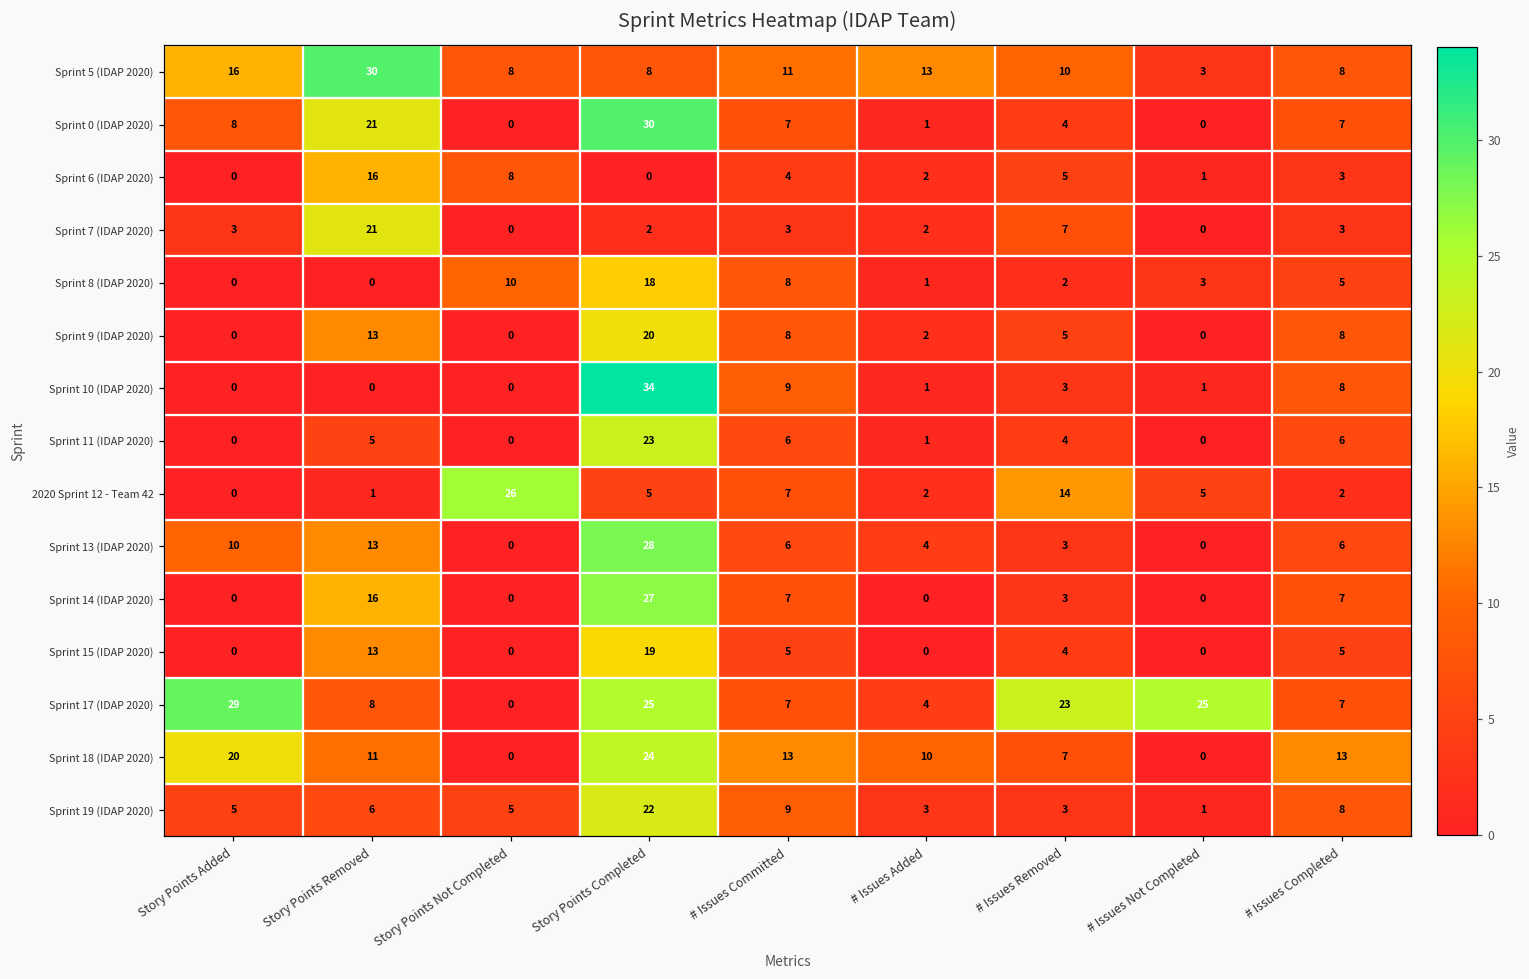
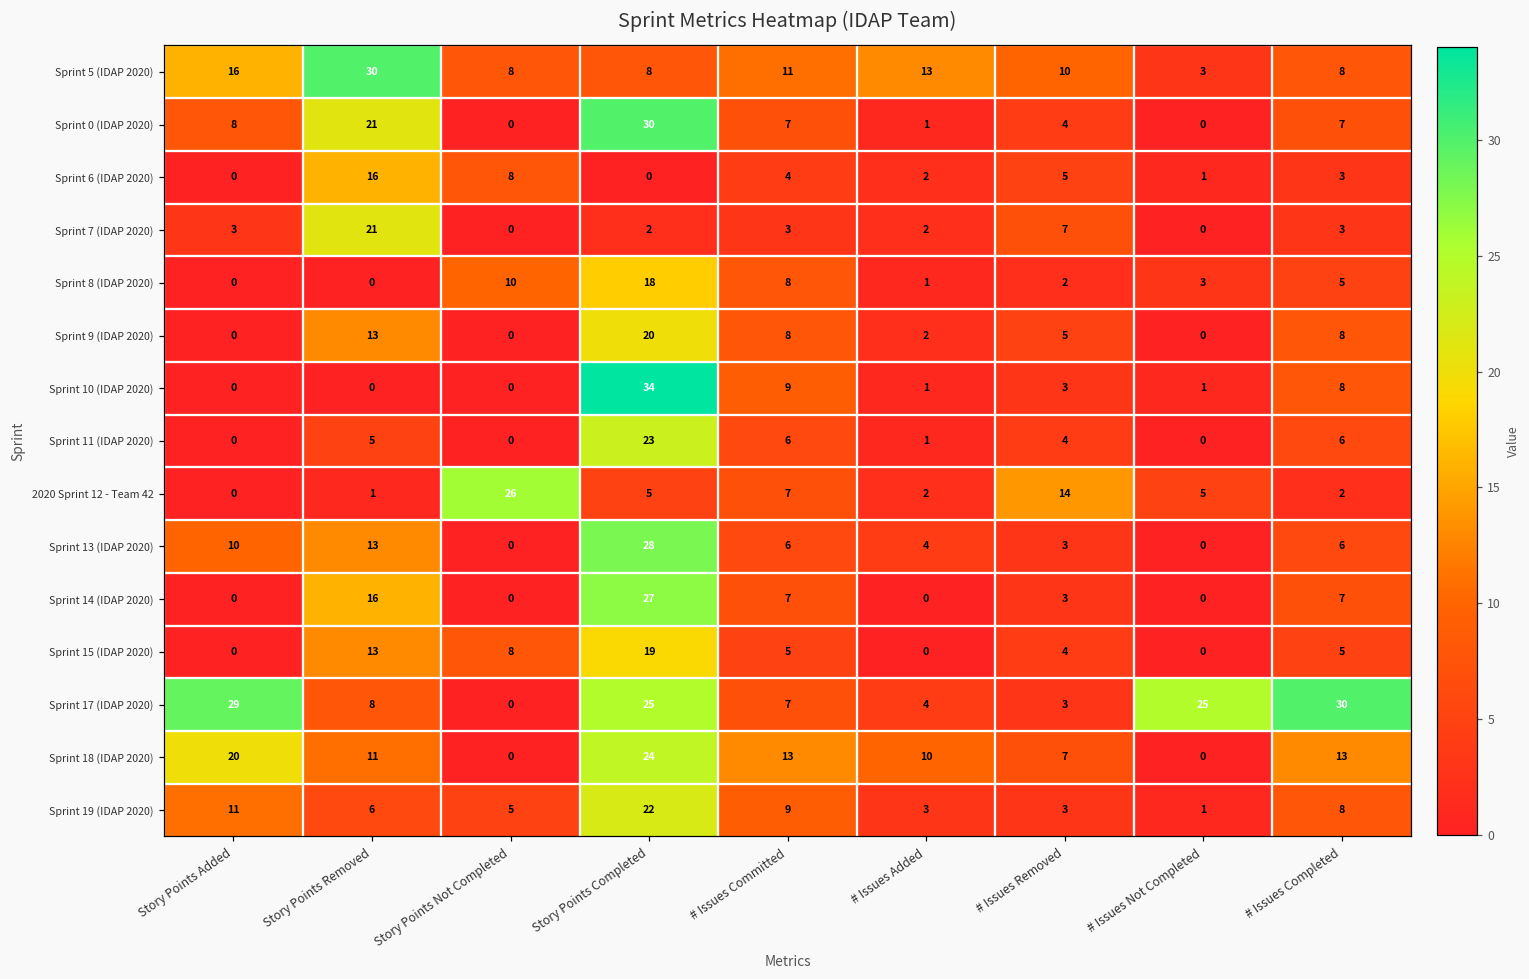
  {
    "Sprint 5 (IDAP 2020)": {
      "Story Points Added": 16,
      "Story Points Removed": 30,
      "Story Points Not Completed": 8,
      "Story Points Completed": 8,
      "# Issues Committed": 11,
      "# Issues Added": 13,
      "# Issues Removed": 10,
      "# Issues Not Completed": 3,
      "# Issues Completed": 8
    },
    "Sprint 0 (IDAP 2020)": {
      "Story Points Added": 8,
      "Story Points Removed": 21,
      "Story Points Not Completed": 0,
      "Story Points Completed": 30,
      "# Issues Committed": 7,
      "# Issues Added": 1,
      "# Issues Removed": 4,
      "# Issues Not Completed": 0,
      "# Issues Completed": 7
    },
    "Sprint 6 (IDAP 2020)": {
      "Story Points Added": 0,
      "Story Points Removed": 16,
      "Story Points Not Completed": 8,
      "Story Points Completed": 0,
      "# Issues Committed": 4,
      "# Issues Added": 2,
      "# Issues Removed": 5,
      "# Issues Not Completed": 1,
      "# Issues Completed": 3
    },
    "Sprint 7 (IDAP 2020)": {
      "Story Points Added": 3,
      "Story Points Removed": 21,
      "Story Points Not Completed": 0,
      "Story Points Completed": 2,
      "# Issues Committed": 3,
      "# Issues Added": 2,
      "# Issues Removed": 7,
      "# Issues Not Completed": 0,
      "# Issues Completed": 3
    },
    "Sprint 8 (IDAP 2020)": {
      "Story Points Added": 0,
      "Story Points Removed": 0,
      "Story Points Not Completed": 10,
      "Story Points Completed": 18,
      "# Issues Committed": 8,
      "# Issues Added": 1,
      "# Issues Removed": 2,
      "# Issues Not Completed": 3,
      "# Issues Completed": 5
    },
    "Sprint 9 (IDAP 2020)": {
      "Story Points Added": 0,
      "Story Points Removed": 13,
      "Story Points Not Completed": 0,
      "Story Points Completed": 20,
      "# Issues Committed": 8,
      "# Issues Added": 2,
      "# Issues Removed": 5,
      "# Issues Not Completed": 0,
      "# Issues Completed": 8
    },
    "Sprint 10 (IDAP 2020)": {
      "Story Points Added": 0,
      "Story Points Removed": 0,
      "Story Points Not Completed": 0,
      "Story Points Completed": 34,
      "# Issues Committed": 9,
      "# Issues Added": 1,
      "# Issues Removed": 3,
      "# Issues Not Completed": 1,
      "# Issues Completed": 8
    },
    "Sprint 11 (IDAP 2020)": {
      "Story Points Added": 0,
      "Story Points Removed": 5,
      "Story Points Not Completed": 0,
      "Story Points Completed": 23,
      "# Issues Committed": 6,
      "# Issues Added": 1,
      "# Issues Removed": 4,
      "# Issues Not Completed": 0,
      "# Issues Completed": 6
    },
    "2020 Sprint 12 - Team 42": {
      "Story Points Added": 0,
      "Story Points Removed": 1,
      "Story Points Not Completed": 26,
      "Story Points Completed": 5,
      "# Issues Committed": 7,
      "# Issues Added": 2,
      "# Issues Removed": 14,
      "# Issues Not Completed": 5,
      "# Issues Completed": 2
    },
    "Sprint 13 (IDAP 2020)": {
      "Story Points Added": 10,
      "Story Points Removed": 13,
      "Story Points Not Completed": 0,
      "Story Points Completed": 28,
      "# Issues Committed": 6,
      "# Issues Added": 4,
      "# Issues Removed": 3,
      "# Issues Not Completed": 0,
      "# Issues Completed": 6
    },
    "Sprint 14 (IDAP 2020)": {
      "Story Points Added": 0,
      "Story Points Removed": 16,
      "Story Points Not Completed": 0,
      "Story Points Completed": 27,
      "# Issues Committed": 7,
      "# Issues Added": 0,
      "# Issues Removed": 3,
      "# Issues Not Completed": 0,
      "# Issues Completed": 7
    },
    "Sprint 15 (IDAP 2020)": {
      "Story Points Added": 0,
      "Story Points Removed": 13,
-     "Story Points Not Completed": 0,
+     "Story Points Not Completed": 8,
      "Story Points Completed": 19,
      "# Issues Committed": 5,
      "# Issues Added": 0,
      "# Issues Removed": 4,
      "# Issues Not Completed": 0,
      "# Issues Completed": 5
    },
    "Sprint 17 (IDAP 2020)": {
      "Story Points Added": 29,
      "Story Points Removed": 8,
      "Story Points Not Completed": 0,
      "Story Points Completed": 25,
      "# Issues Committed": 7,
      "# Issues Added": 4,
-     "# Issues Removed": 23,
+     "# Issues Removed": 3,
      "# Issues Not Completed": 25,
-     "# Issues Completed": 7
+     "# Issues Completed": 30
    },
    "Sprint 18 (IDAP 2020)": {
      "Story Points Added": 20,
      "Story Points Removed": 11,
      "Story Points Not Completed": 0,
      "Story Points Completed": 24,
      "# Issues Committed": 13,
      "# Issues Added": 10,
      "# Issues Removed": 7,
      "# Issues Not Completed": 0,
      "# Issues Completed": 13
    },
    "Sprint 19 (IDAP 2020)": {
-     "Story Points Added": 5,
+     "Story Points Added": 11,
      "Story Points Removed": 6,
      "Story Points Not Completed": 5,
      "Story Points Completed": 22,
      "# Issues Committed": 9,
      "# Issues Added": 3,
      "# Issues Removed": 3,
      "# Issues Not Completed": 1,
      "# Issues Completed": 8
    }
  }
